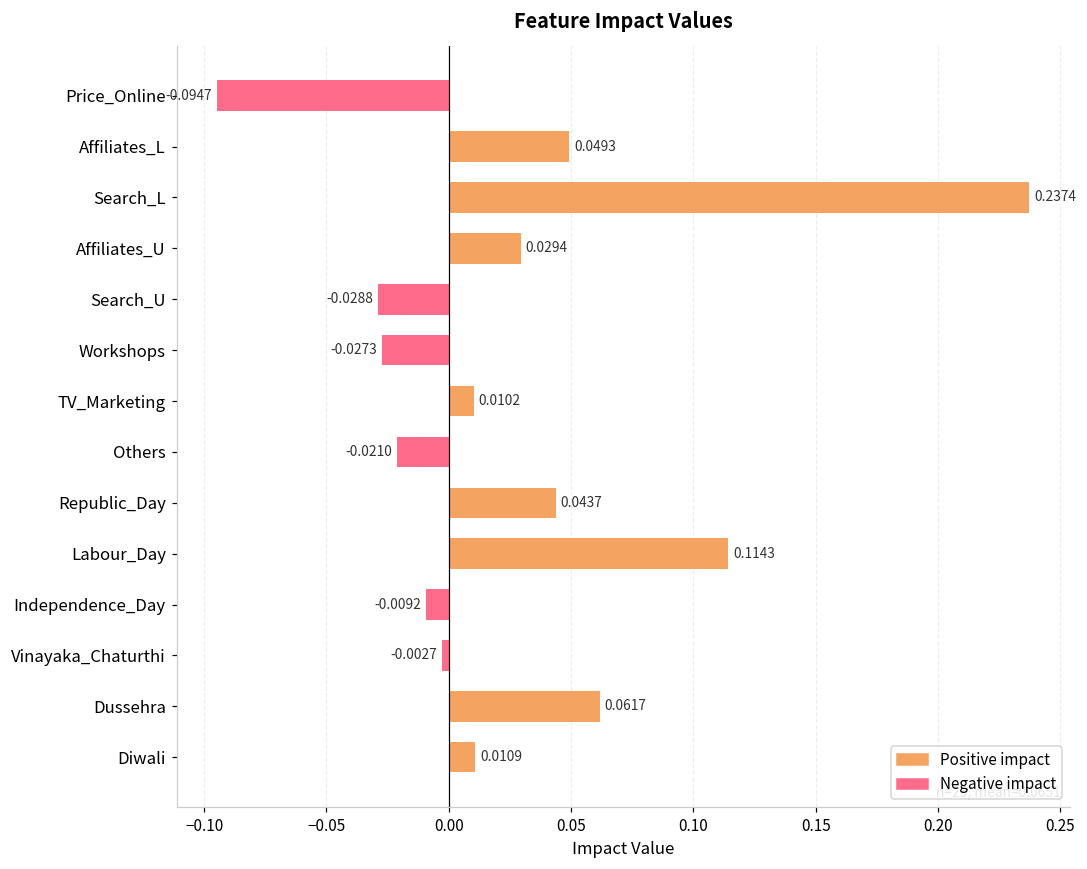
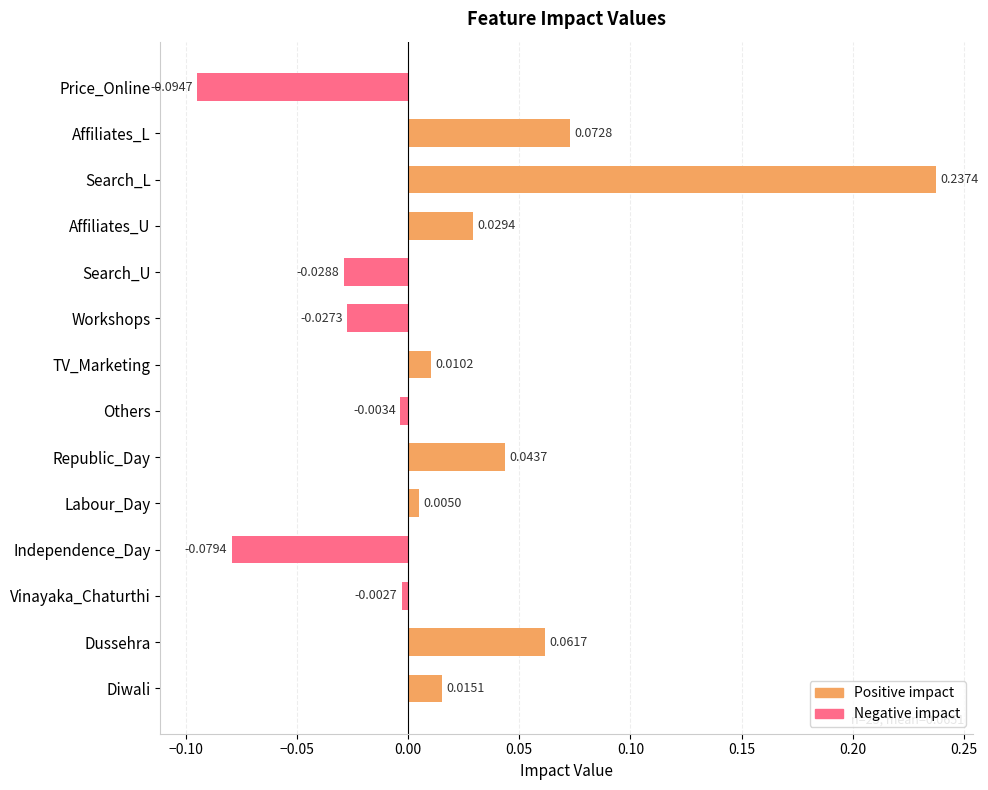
  {
    "Price_Online": -0.0947,
-   "Affiliates_L": 0.0493,
+   "Affiliates_L": 0.0728,
    "Search_L": 0.2374,
    "Affiliates_U": 0.0294,
    "Search_U": -0.0288,
    "Workshops": -0.0273,
    "TV_Marketing": 0.0102,
-   "Others": -0.0210,
+   "Others": -0.0034,
    "Republic_Day": 0.0437,
-   "Labour_Day": 0.1143,
-   "Independence_Day": -0.0092,
+   "Labour_Day": 0.0050,
+   "Independence_Day": -0.0794,
    "Vinayaka_Chaturthi": -0.0027,
    "Dussehra": 0.0617,
-   "Diwali": 0.0109
+   "Diwali": 0.0151
  }
